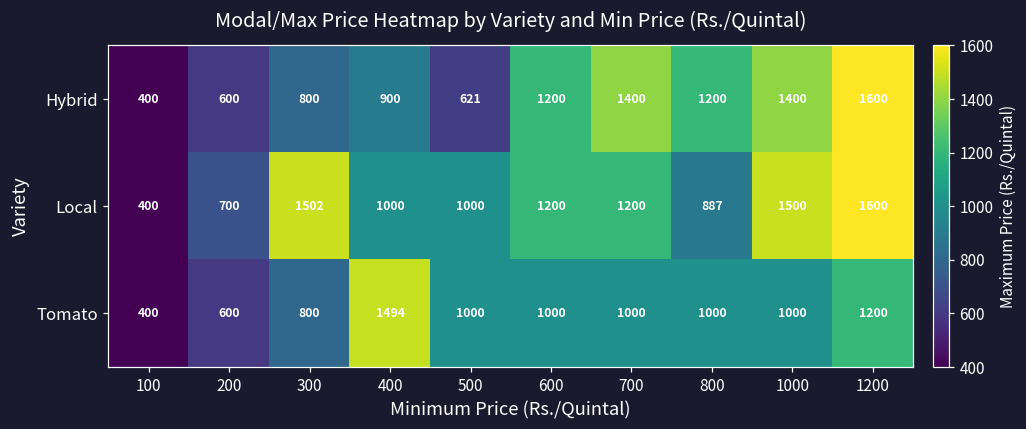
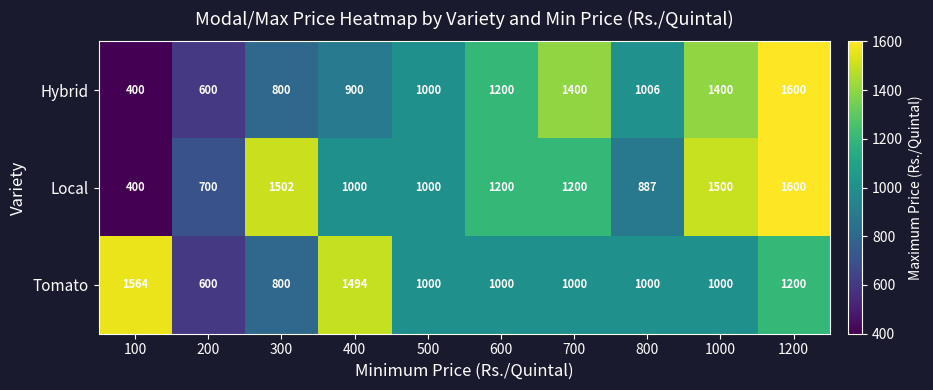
  {
    "Hybrid": {
      "100": 400,
      "200": 600,
      "300": 800,
      "400": 900,
-     "500": 621,
+     "500": 1000,
      "600": 1200,
      "700": 1400,
-     "800": 1200,
+     "800": 1006,
      "1000": 1400,
      "1200": 1600
    },
    "Local": {
      "100": 400,
      "200": 700,
      "300": 1502,
      "400": 1000,
      "500": 1000,
      "600": 1200,
      "700": 1200,
      "800": 887,
      "1000": 1500,
      "1200": 1600
    },
    "Tomato": {
-     "100": 400,
+     "100": 1564,
      "200": 600,
      "300": 800,
      "400": 1494,
      "500": 1000,
      "600": 1000,
      "700": 1000,
      "800": 1000,
      "1000": 1000,
      "1200": 1200
    }
  }
